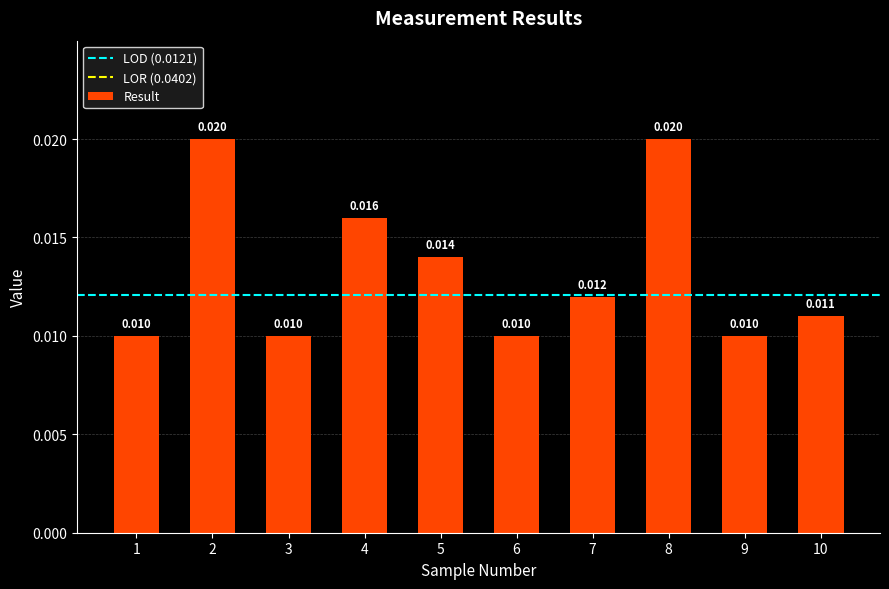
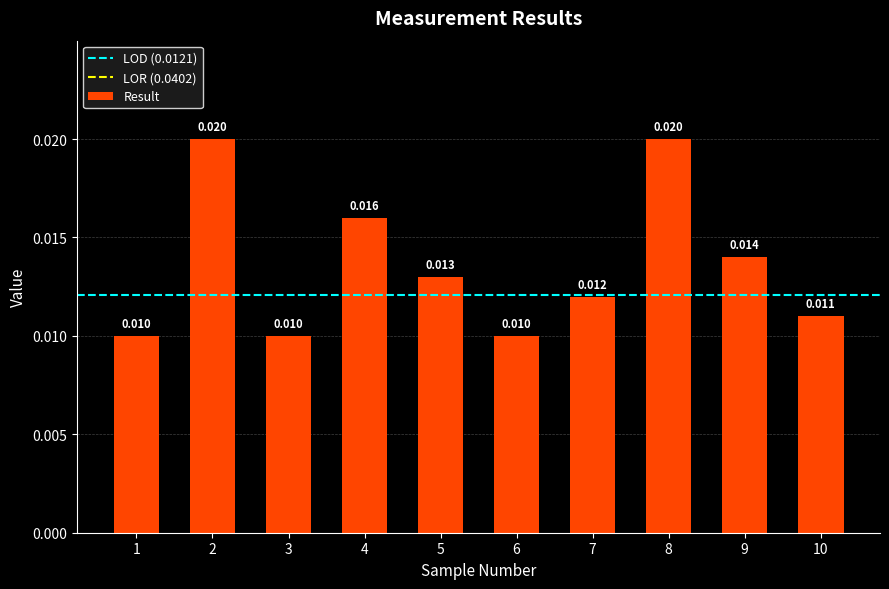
  {
    "1": 0.010,
    "2": 0.020,
    "3": 0.010,
    "4": 0.016,
-   "5": 0.014,
+   "5": 0.013,
    "6": 0.010,
    "7": 0.012,
    "8": 0.020,
-   "9": 0.010,
+   "9": 0.014,
    "10": 0.011
  }
